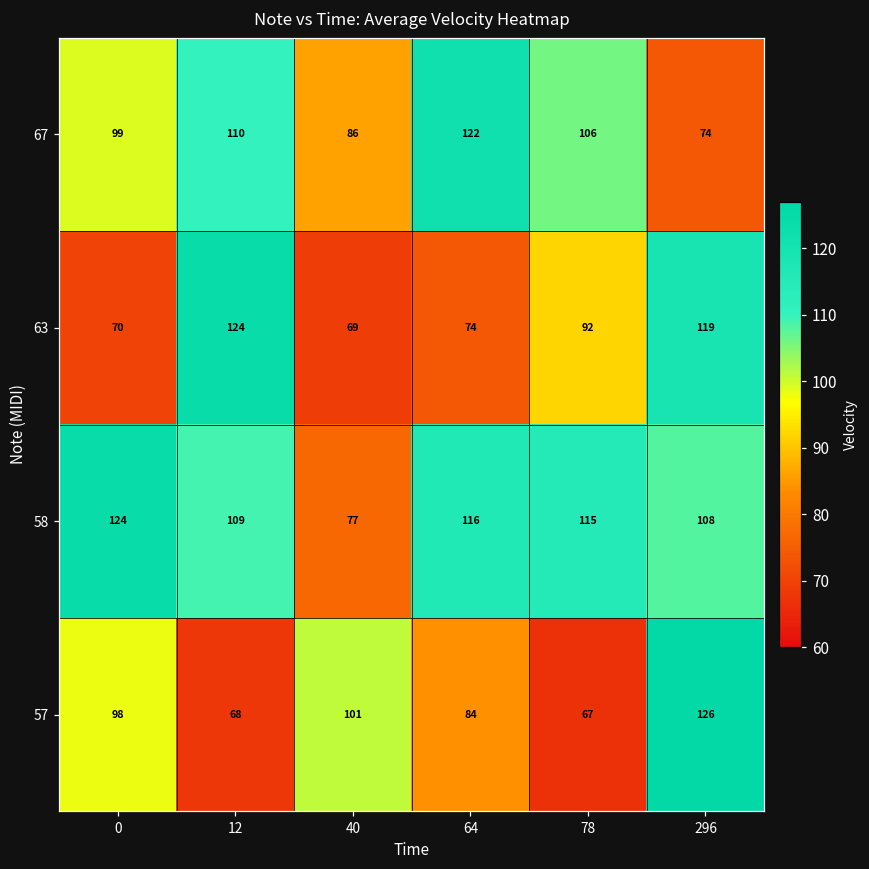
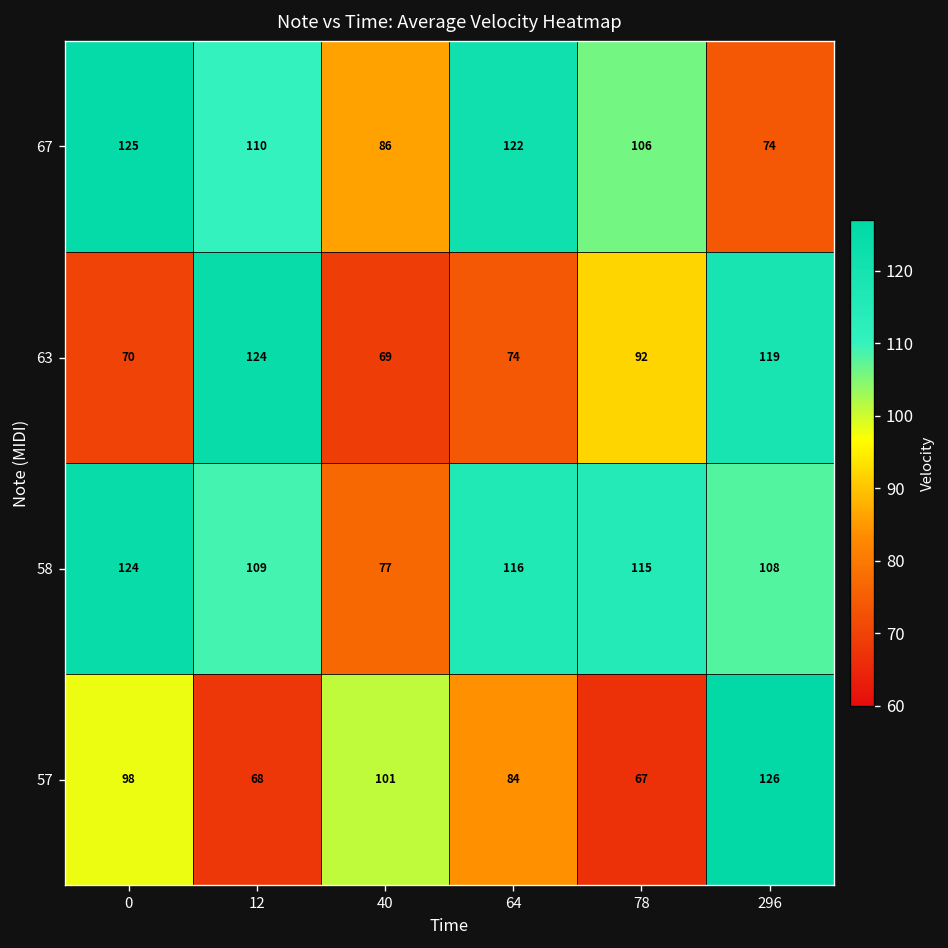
  {
    "67": {
-     "0": 99,
+     "0": 125,
      "12": 110,
      "40": 86,
      "64": 122,
      "78": 106,
      "296": 74
    },
    "63": {
      "0": 70,
      "12": 124,
      "40": 69,
      "64": 74,
      "78": 92,
      "296": 119
    },
    "58": {
      "0": 124,
      "12": 109,
      "40": 77,
      "64": 116,
      "78": 115,
      "296": 108
    },
    "57": {
      "0": 98,
      "12": 68,
      "40": 101,
      "64": 84,
      "78": 67,
      "296": 126
    }
  }
